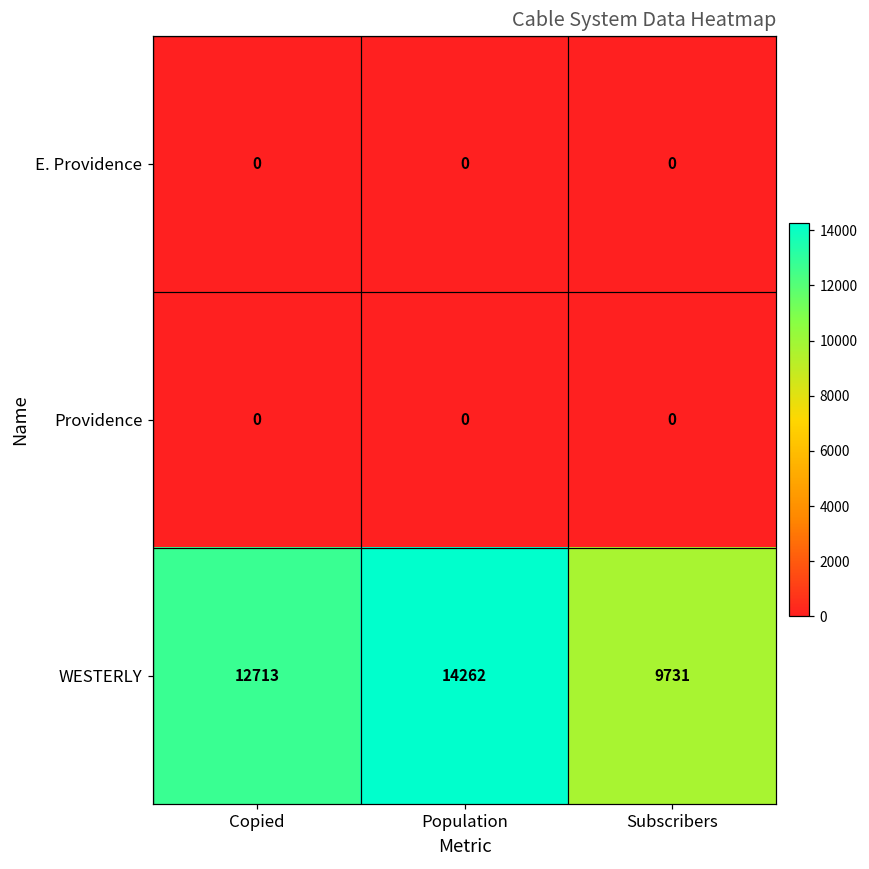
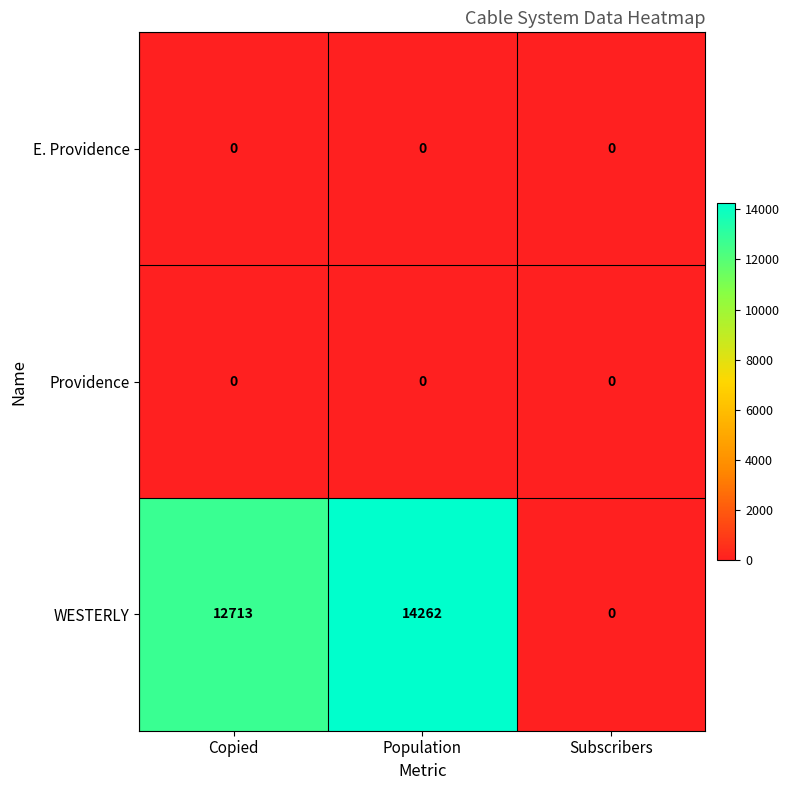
  {
    "E. Providence": {
      "Copied": 0,
      "Population": 0,
      "Subscribers": 0
    },
    "Providence": {
      "Copied": 0,
      "Population": 0,
      "Subscribers": 0
    },
    "WESTERLY": {
      "Copied": 12713,
      "Population": 14262,
-     "Subscribers": 9731
+     "Subscribers": 0
    }
  }
